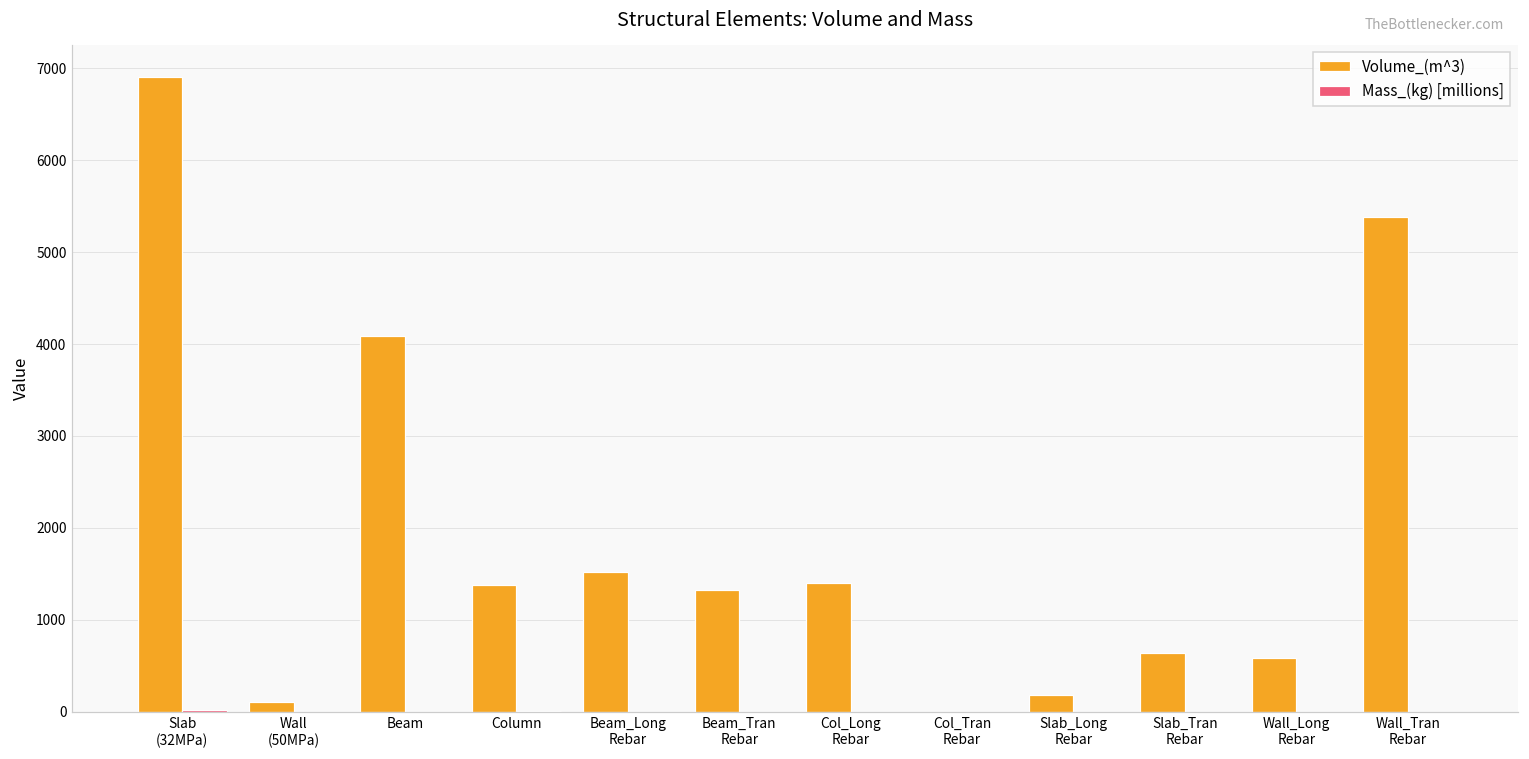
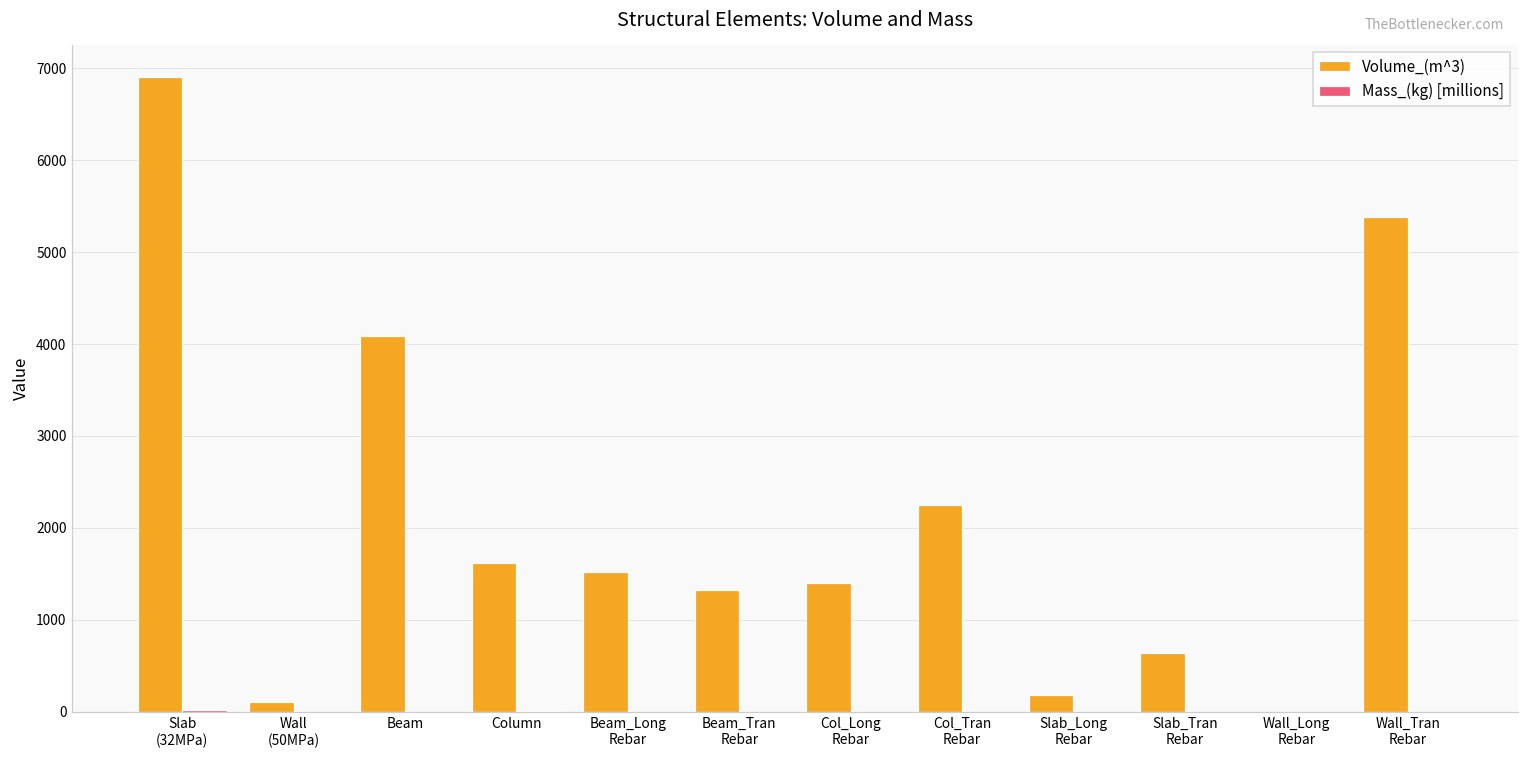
  {
    "Volume_(m^3)": {
      "Slab (32MPa)": 6900,
      "Wall (50MPa)": 100,
      "Beam": 4100,
-     "Column": 1400,
+     "Column": 1600,
      "Beam_Long Rebar": 1500,
      "Beam_Tran Rebar": 1300,
      "Col_Long Rebar": 1400,
-     "Col_Tran Rebar": 0,
+     "Col_Tran Rebar": 2200,
      "Slab_Long Rebar": 200,
      "Slab_Tran Rebar": 600,
-     "Wall_Long Rebar": 600,
+     "Wall_Long Rebar": 0,
      "Wall_Tran Rebar": 5400
    },
    "Mass_(kg) [millions]": {
      "Slab_Tran Rebar": 0
    }
  }
